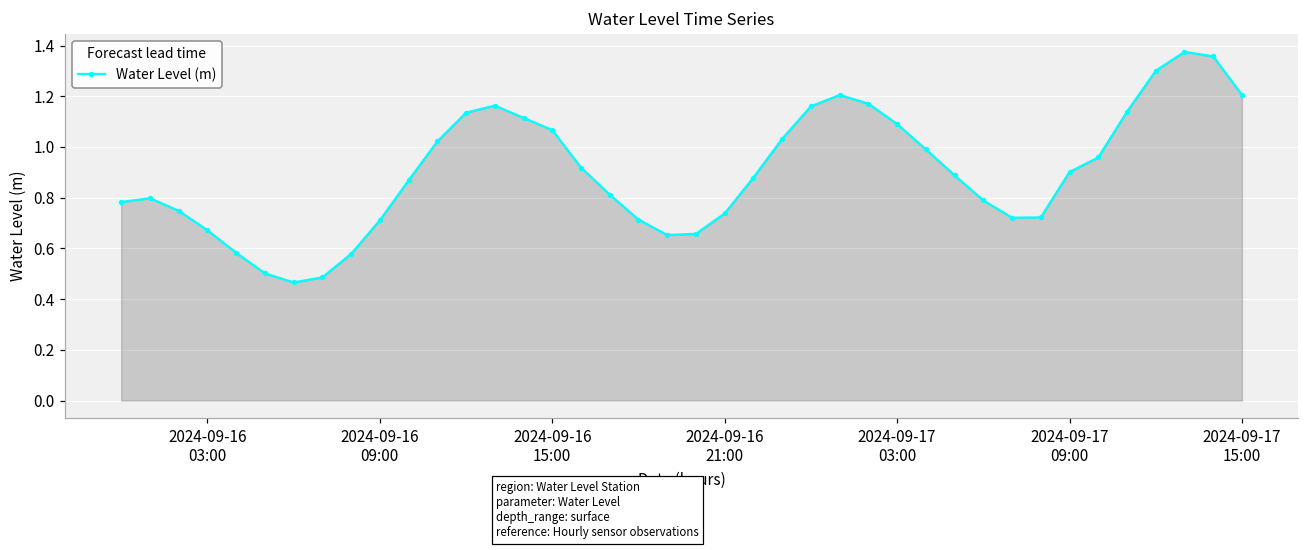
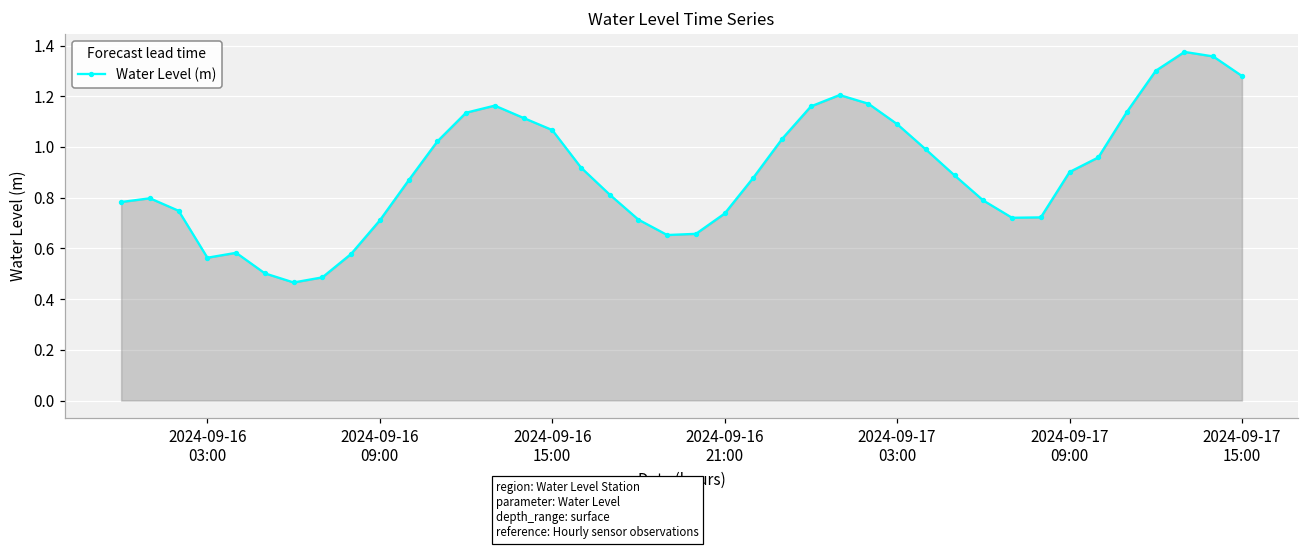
  {
-   "2024-09-16 03:00": 0.67,
+   "2024-09-16 03:00": 0.56,
    "2024-09-16 09:00": 0.71,
    "2024-09-16 15:00": 1.07,
    "2024-09-16 21:00": 0.74,
    "2024-09-17 03:00": 1.09,
    "2024-09-17 09:00": 0.90,
-   "2024-09-17 15:00": 1.21
+   "2024-09-17 15:00": 1.28
  }
